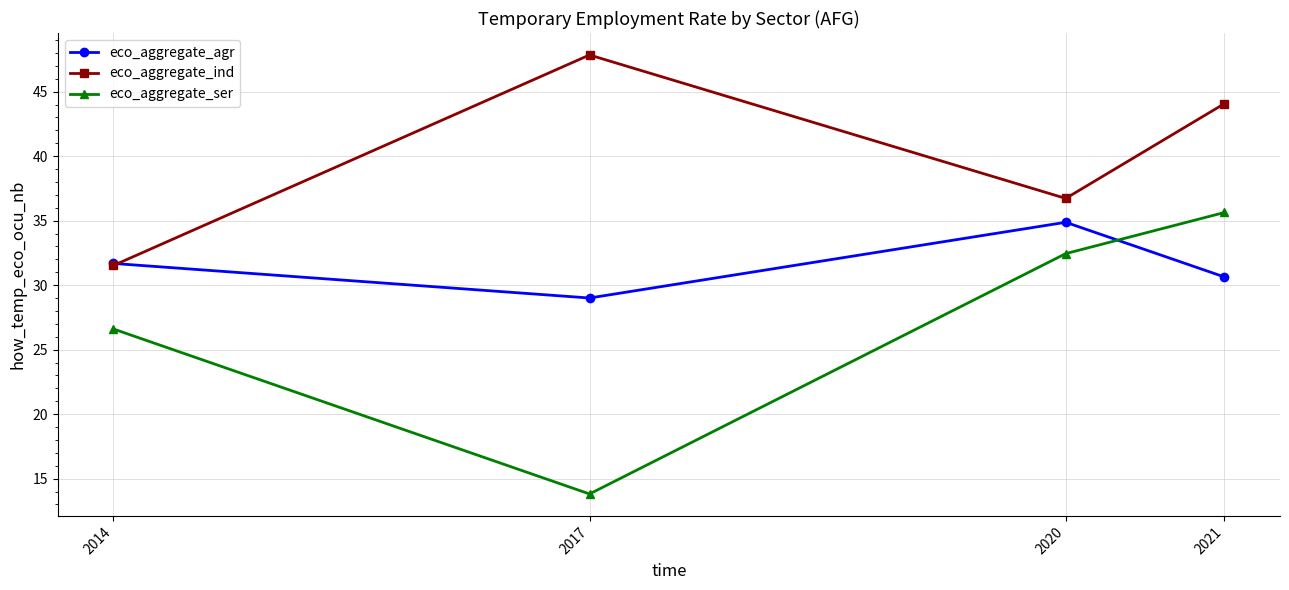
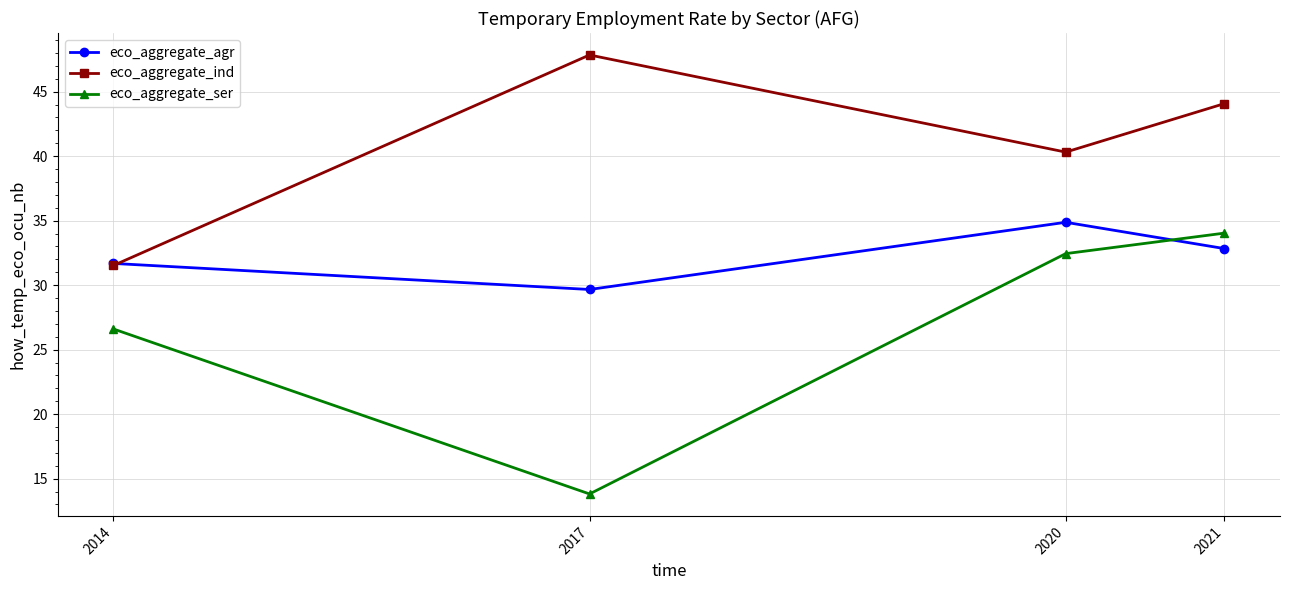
  {
    "eco_aggregate_agr": {
-     "2017": 29.0,
+     "2017": 29.7,
      "2020": 34.9,
-     "2021": 30.6
+     "2021": 32.8
    },
    "eco_aggregate_ind": {
      "2017": 47.8,
-     "2020": 36.7,
+     "2020": 40.3,
      "2021": 44.1
    },
    "eco_aggregate_ser": {
      "2014": 26.6,
      "2017": 13.8,
      "2020": 32.4,
-     "2021": 35.6
+     "2021": 34.0
    }
  }
